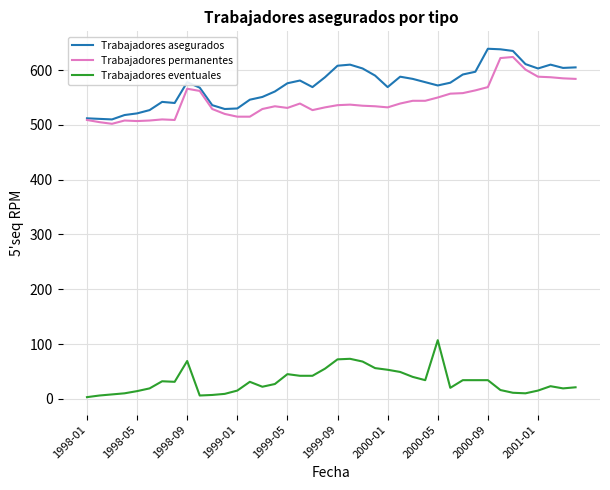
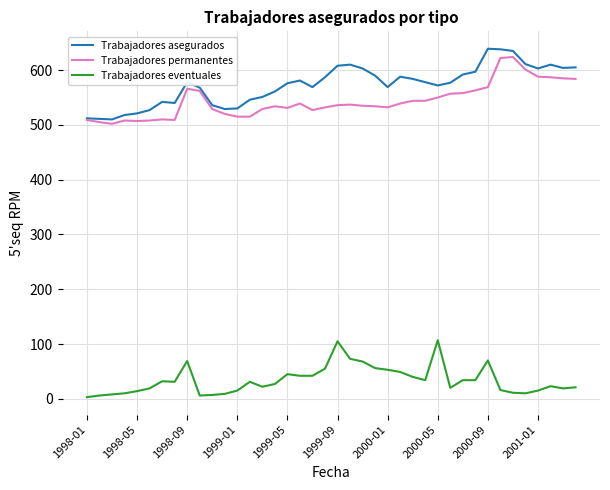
  {
    "Trabajadores asegurados": {
      "1998-05": 520,
      "1999-01": 530,
      "1999-05": 580,
      "1999-09": 610,
      "2000-01": 570,
      "2000-05": 570,
      "2000-09": 640,
      "2001-01": 600
    },
    "Trabajadores permanentes": {
      "1998-05": 510,
      "1998-09": 570,
      "1999-01": 520,
      "1999-05": 530,
      "1999-09": 540,
      "2000-01": 530,
      "2000-05": 550,
      "2000-09": 570,
      "2001-01": 590
    },
    "Trabajadores eventuales": {
      "1998-01": 0,
      "1998-05": 10,
      "1998-09": 70,
      "1999-01": 20,
      "1999-05": 50,
-     "1999-09": 70,
+     "1999-09": 110,
      "2000-01": 50,
      "2000-05": 110,
-     "2000-09": 30,
+     "2000-09": 70,
      "2001-01": 20
    }
  }
